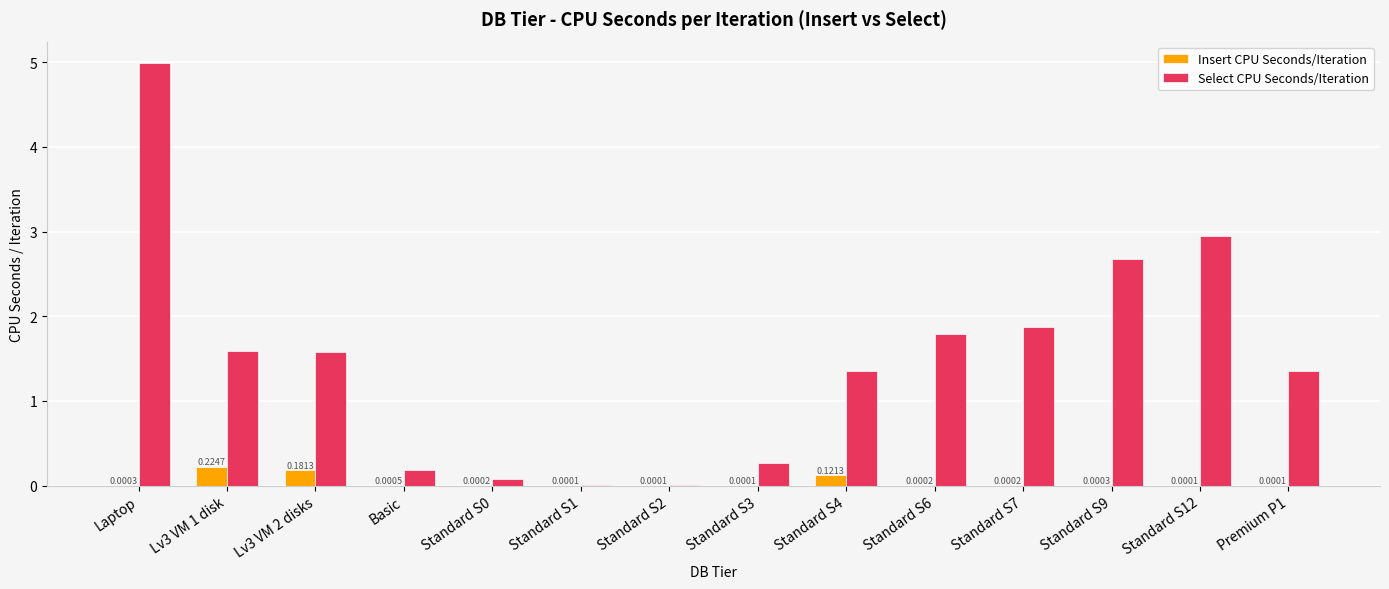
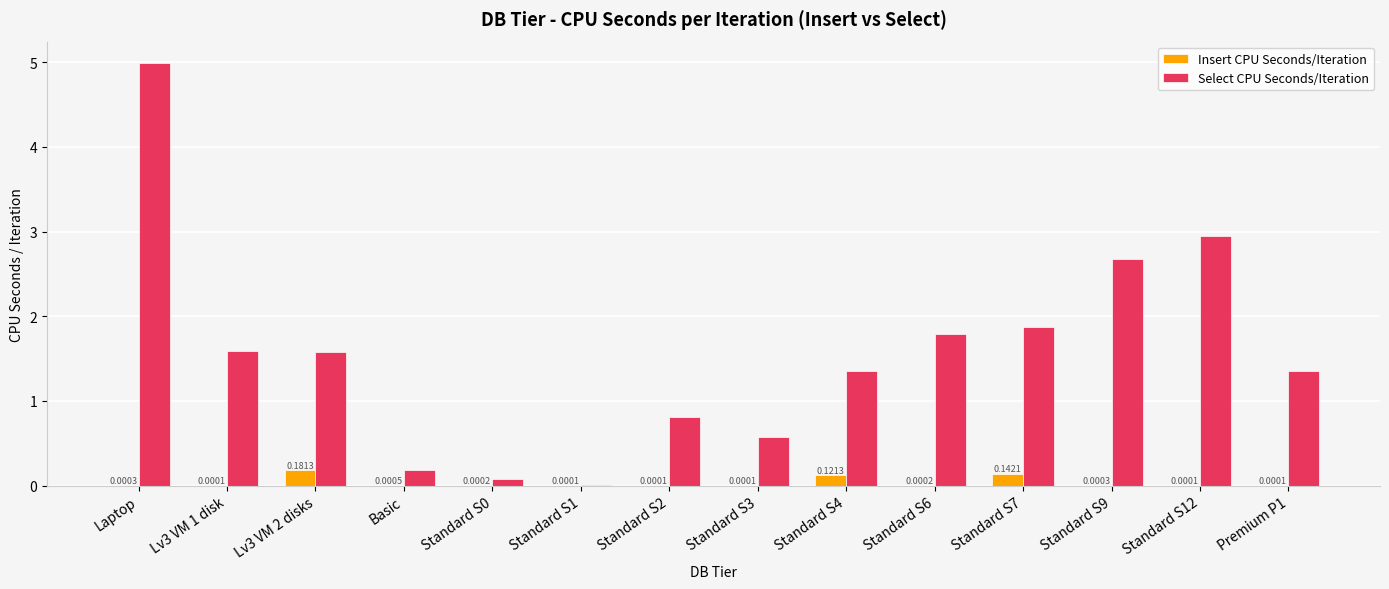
  {
    "Insert CPU Seconds/Iteration": {
      "Laptop": 0.0003,
-     "Lv3 VM 1 disk": 0.2247,
+     "Lv3 VM 1 disk": 0.0001,
      "Lv3 VM 2 disks": 0.1813,
      "Basic": 0.0005,
      "Standard S0": 0.0002,
      "Standard S1": 0.0001,
      "Standard S2": 0.0001,
      "Standard S3": 0.0001,
      "Standard S4": 0.1213,
      "Standard S6": 0.0002,
-     "Standard S7": 0.0002,
+     "Standard S7": 0.1421,
      "Standard S9": 0.0003,
      "Standard S12": 0.0001,
      "Premium P1": 0.0001
    },
    "Select CPU Seconds/Iteration": {
      "Laptop": 5.0,
      "Lv3 VM 1 disk": 1.6,
      "Lv3 VM 2 disks": 1.6,
      "Basic": 0.2,
      "Standard S0": 0.1,
-     "Standard S2": 0.0,
-     "Standard S3": 0.3,
+     "Standard S2": 0.8,
+     "Standard S3": 0.6,
      "Standard S4": 1.4,
      "Standard S6": 1.8,
      "Standard S7": 1.9,
      "Standard S9": 2.7,
      "Standard S12": 2.9,
      "Premium P1": 1.4
    }
  }
